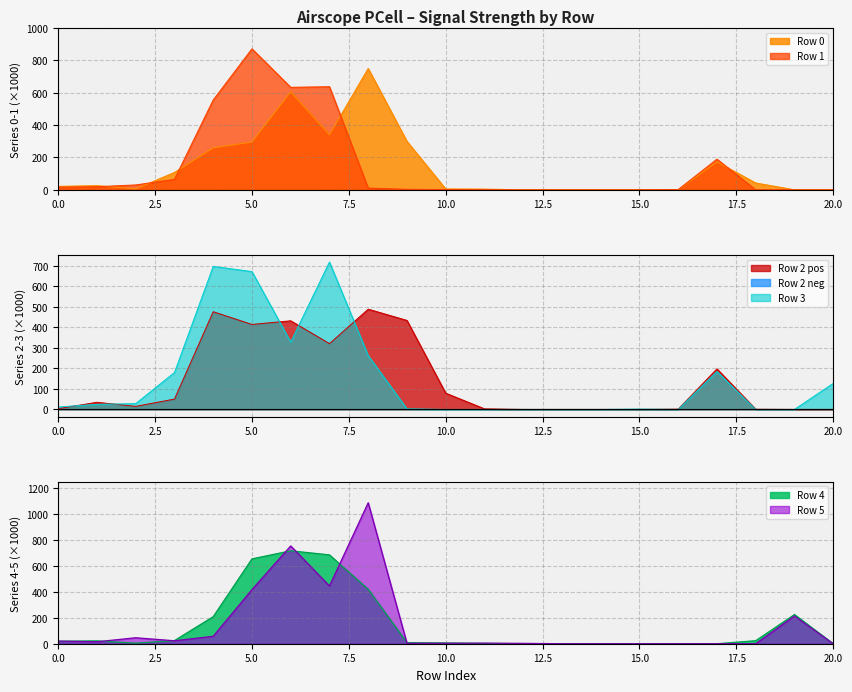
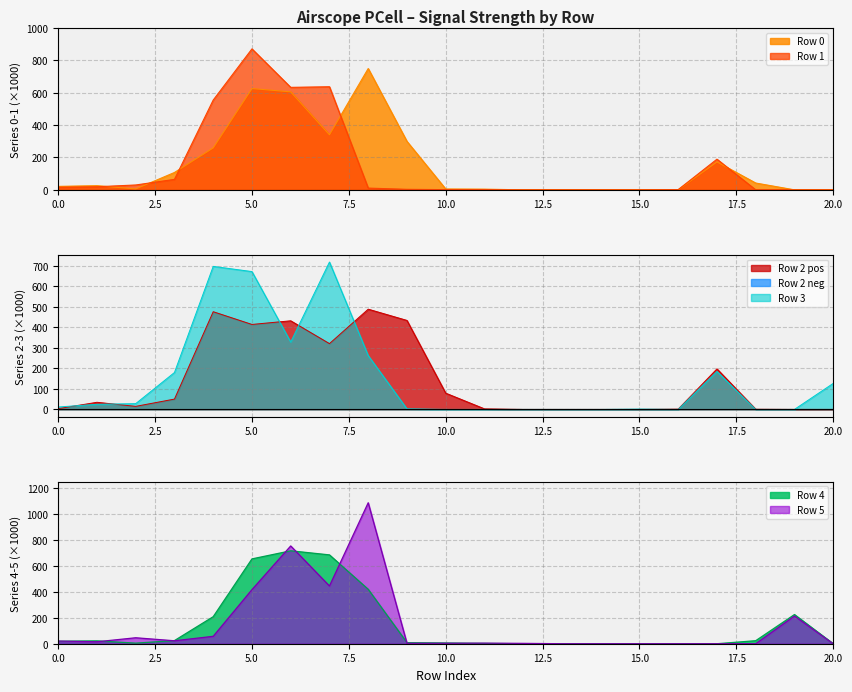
  {
    "Airscope PCell – Signal Strength by Row": {
      "Row 0": {
-       "5.0": 300
+       "5.0": 630
      },
      "Row 1": {
        "5.0": 870
      }
    }
  }
